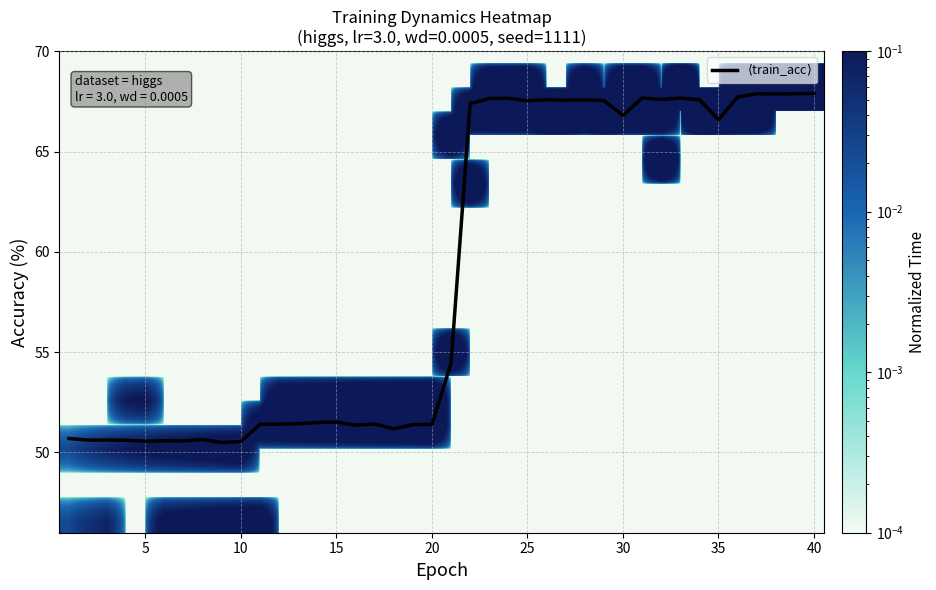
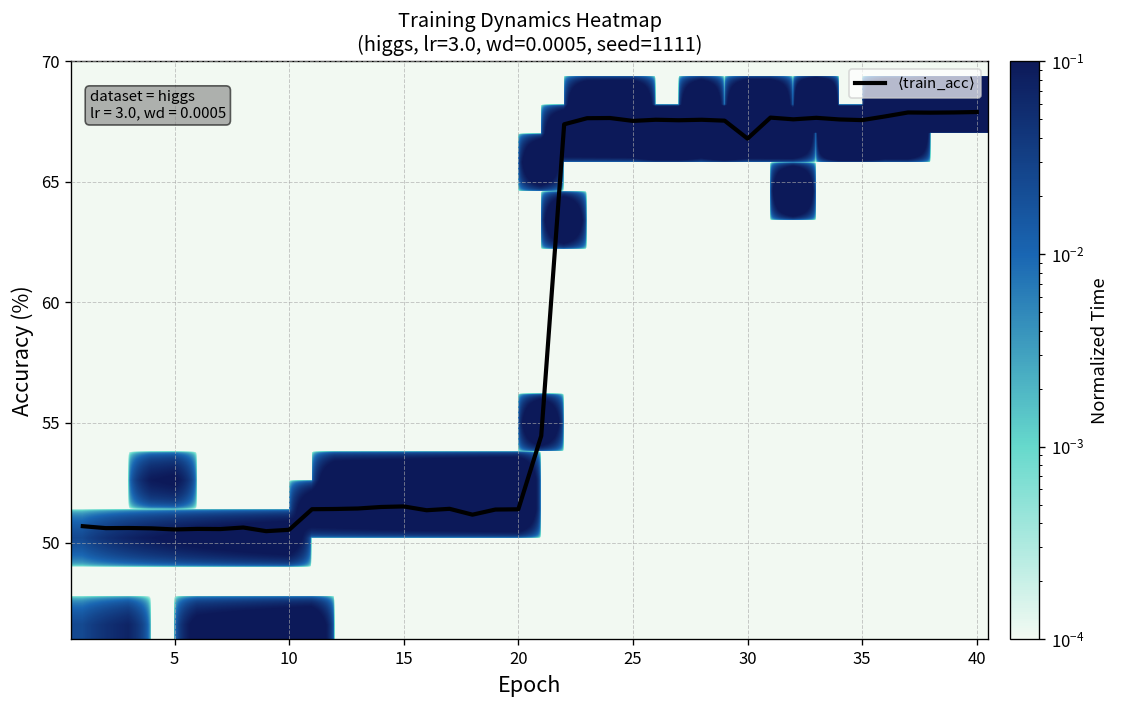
  {
    "5": 50.6,
    "10": 50.5,
    "15": 51.5,
    "20": 51.4,
    "25": 67.5,
    "30": 66.8,
-   "35": 66.6,
+   "35": 67.6,
    "40": 67.9
  }
